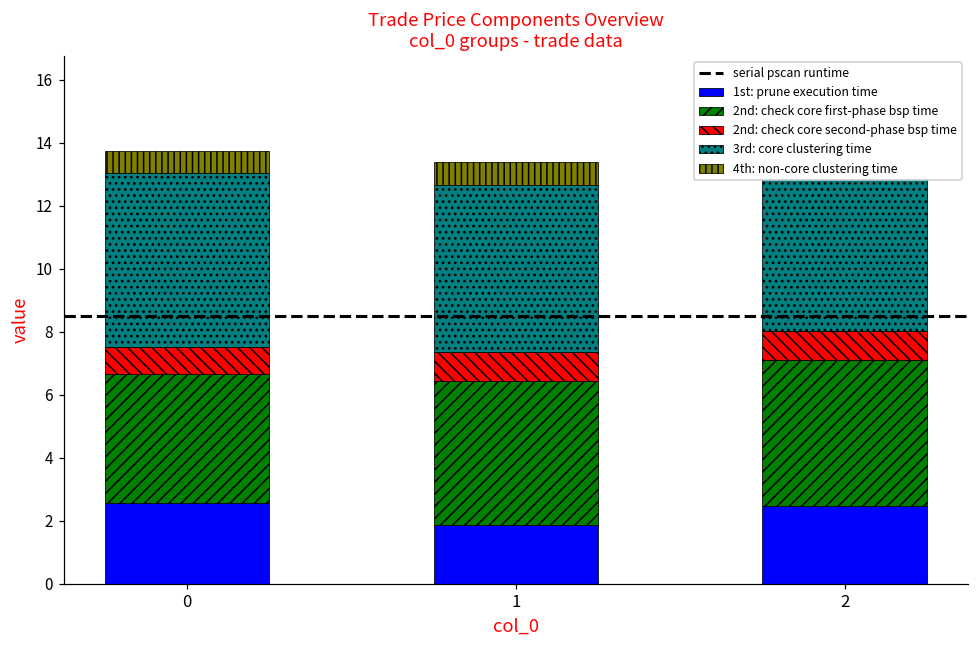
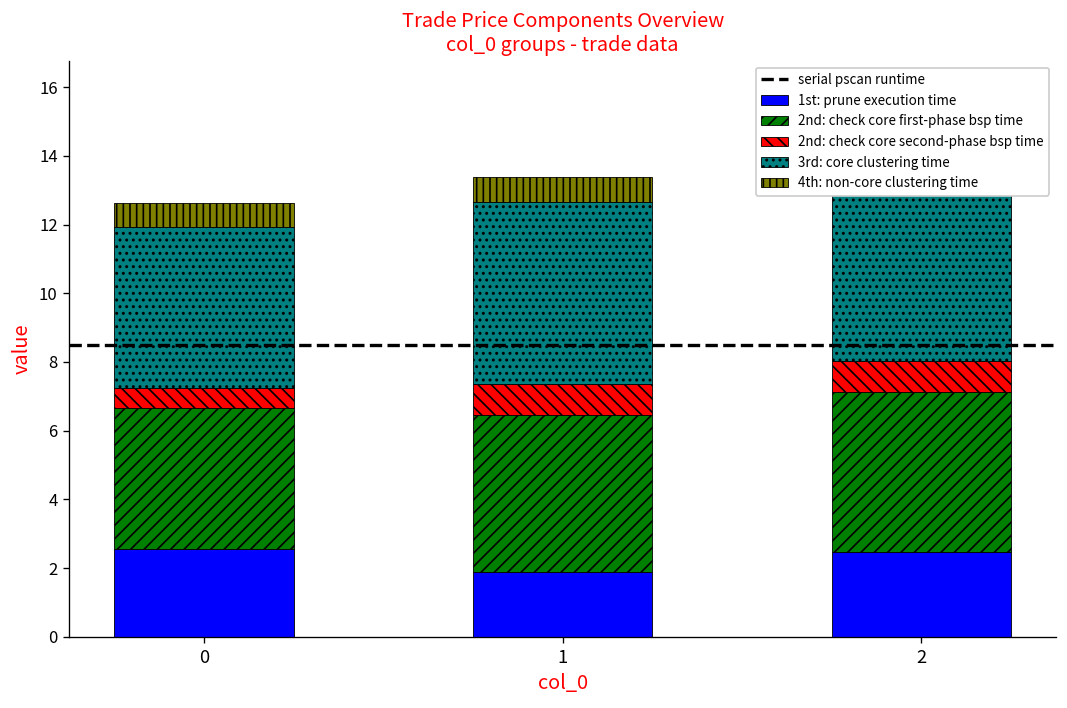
  {
    "1st: prune execution time": {
      "0": 2.6,
      "1": 1.9,
      "2": 2.5
    },
    "2nd: check core first-phase bsp time": {
      "0": 4.1,
      "1": 4.6,
      "2": 4.6
    },
    "2nd: check core second-phase bsp time": {
-     "0": 0.9,
+     "0": 0.6,
      "1": 0.9,
      "2": 0.9
    },
    "3rd: core clustering time": {
-     "0": 5.5,
+     "0": 4.7,
      "1": 5.3
    },
    "4th: non-core clustering time": {
      "0": 0.7,
      "1": 0.7
    }
  }
